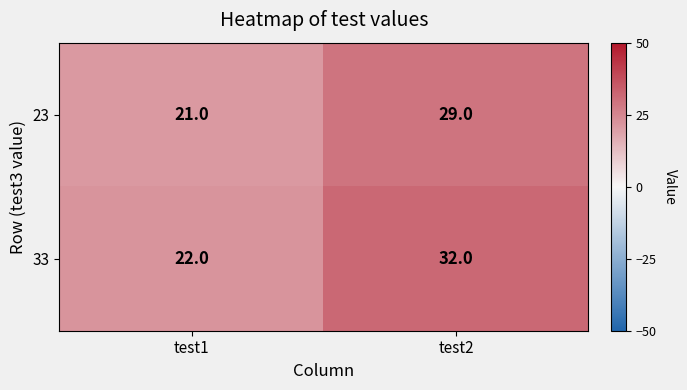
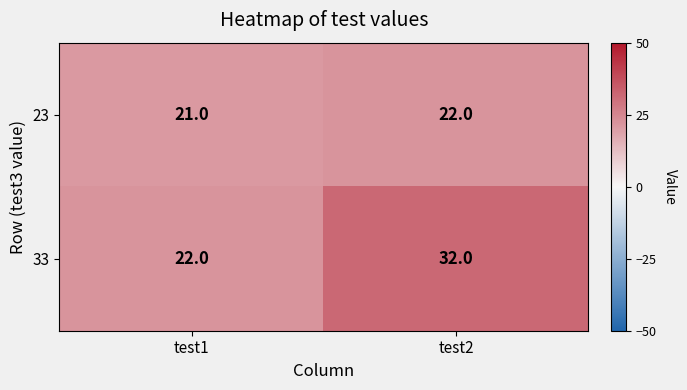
  {
    "23": {
      "test1": 21.0,
-     "test2": 29.0
+     "test2": 22.0
    },
    "33": {
      "test1": 22.0,
      "test2": 32.0
    }
  }
